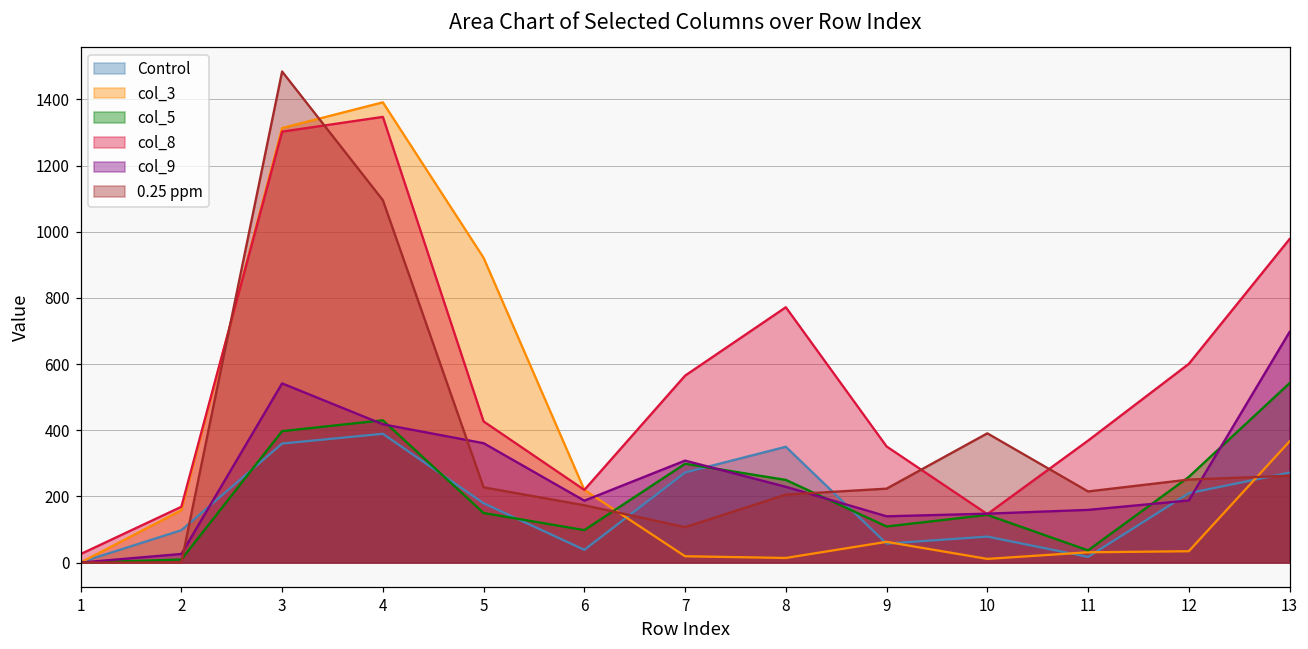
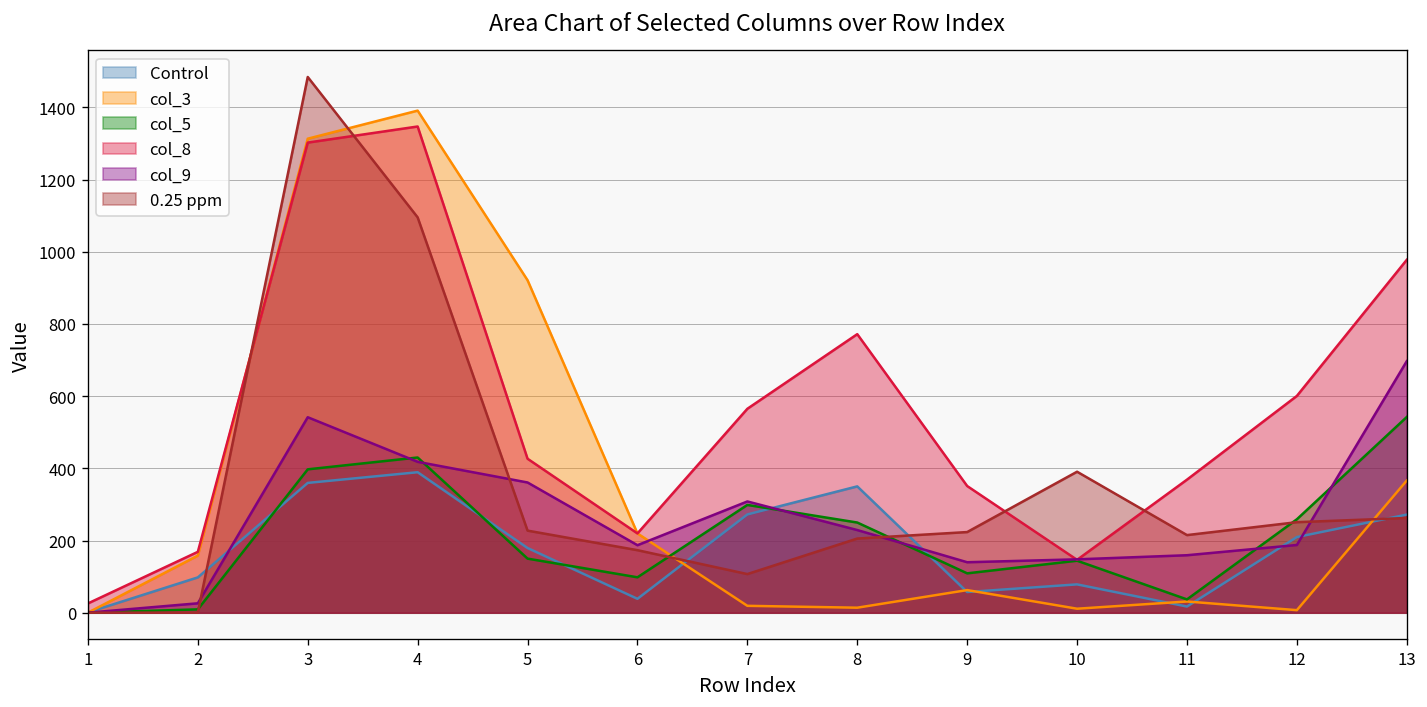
  {
    "Control": {
      "2": 100,
      "3": 360,
      "4": 390,
      "5": 180,
      "6": 40,
      "7": 270,
      "8": 350,
      "10": 80,
      "11": 20,
      "12": 210,
      "13": 270
    },
    "col_3": {
      "2": 160,
      "3": 1310,
      "4": 1390,
      "5": 920,
      "7": 20,
      "8": 10,
      "10": 10,
-     "12": 30,
+     "12": 10,
      "13": 370
    },
    "col_5": {
      "2": 10,
      "3": 400,
      "4": 430,
      "5": 150,
      "6": 100,
      "7": 300,
      "8": 250,
      "9": 110,
      "13": 540
    },
    "col_9": {
      "2": 30,
      "3": 540,
      "4": 420,
      "5": 360,
      "6": 190,
      "7": 310,
      "8": 230,
      "9": 140,
      "11": 160,
      "12": 190,
      "13": 700
    }
  }
